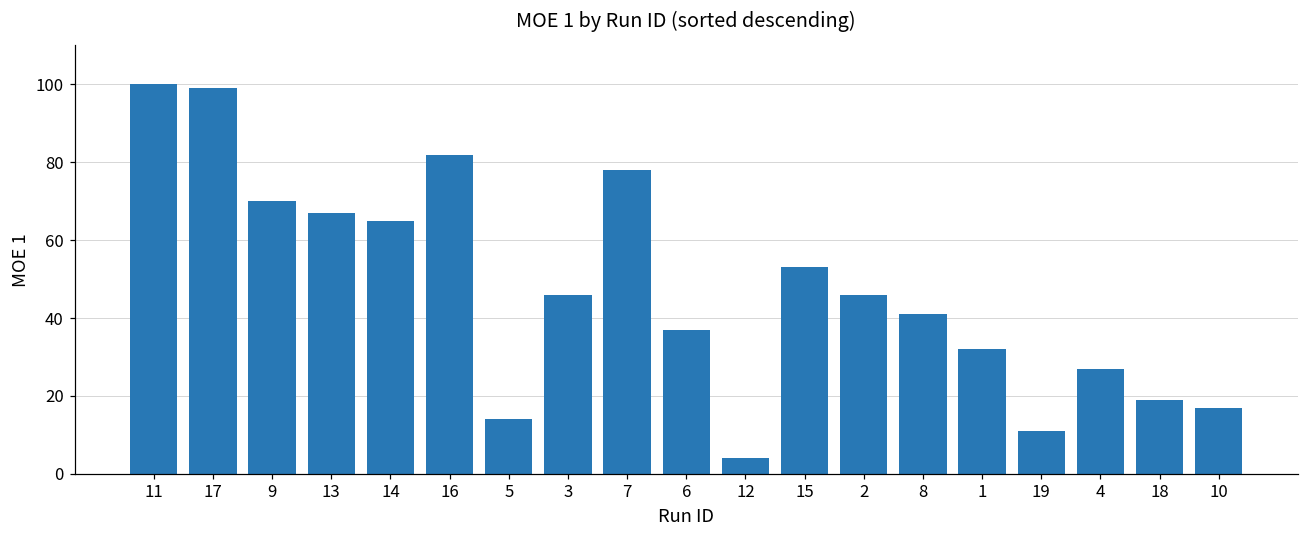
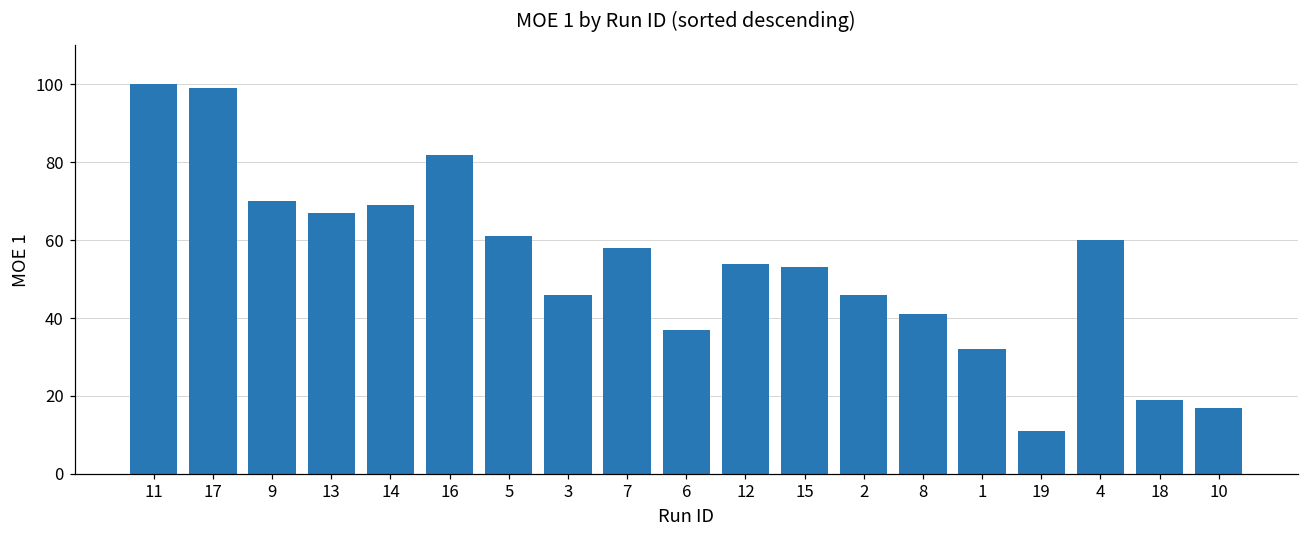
  {
    "11": 100,
    "17": 99,
    "9": 70,
    "13": 67,
-   "14": 65,
+   "14": 69,
    "16": 82,
-   "5": 14,
+   "5": 61,
    "3": 46,
-   "7": 78,
+   "7": 58,
    "6": 37,
-   "12": 4,
+   "12": 54,
    "15": 53,
    "2": 46,
    "8": 41,
    "1": 32,
    "19": 11,
-   "4": 27,
+   "4": 60,
    "18": 19,
    "10": 17
  }
